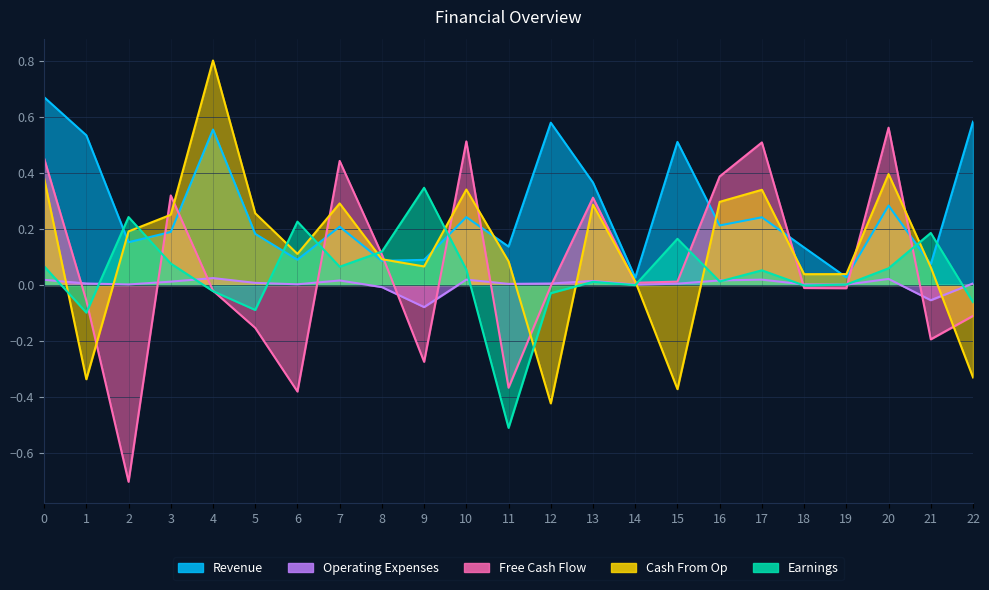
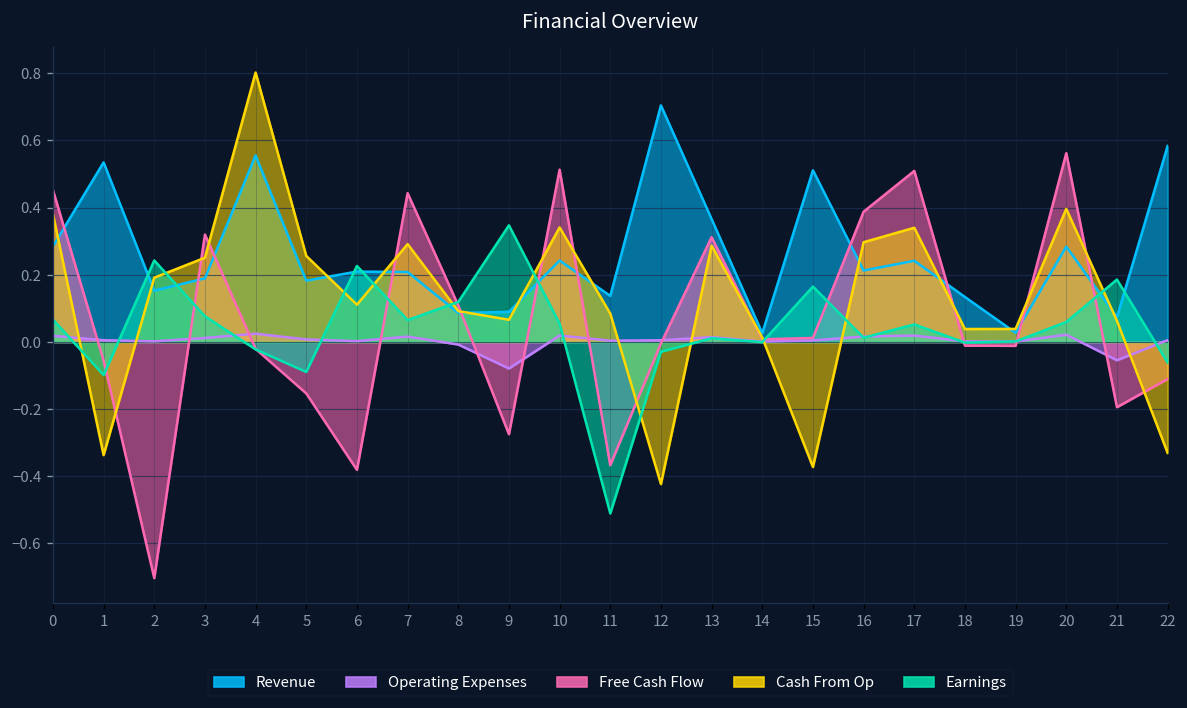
  {
    "Revenue": {
-     "0": 0.67,
+     "0": 0.28,
      "1": 0.53,
      "2": 0.15,
      "3": 0.19,
      "4": 0.56,
      "5": 0.18,
-     "6": 0.09,
+     "6": 0.21,
      "7": 0.21,
      "9": 0.09,
      "10": 0.24,
      "11": 0.14,
-     "12": 0.58,
+     "12": 0.70,
      "13": 0.37,
      "14": 0.03,
      "15": 0.51,
      "16": 0.21,
      "17": 0.24,
      "18": 0.13,
      "19": 0.03,
      "20": 0.28,
      "21": 0.07,
      "22": 0.58
    }
  }
